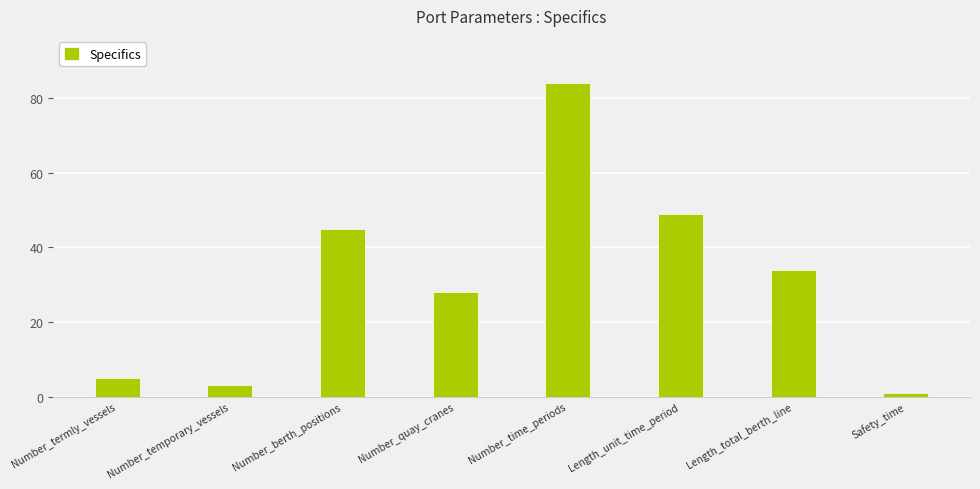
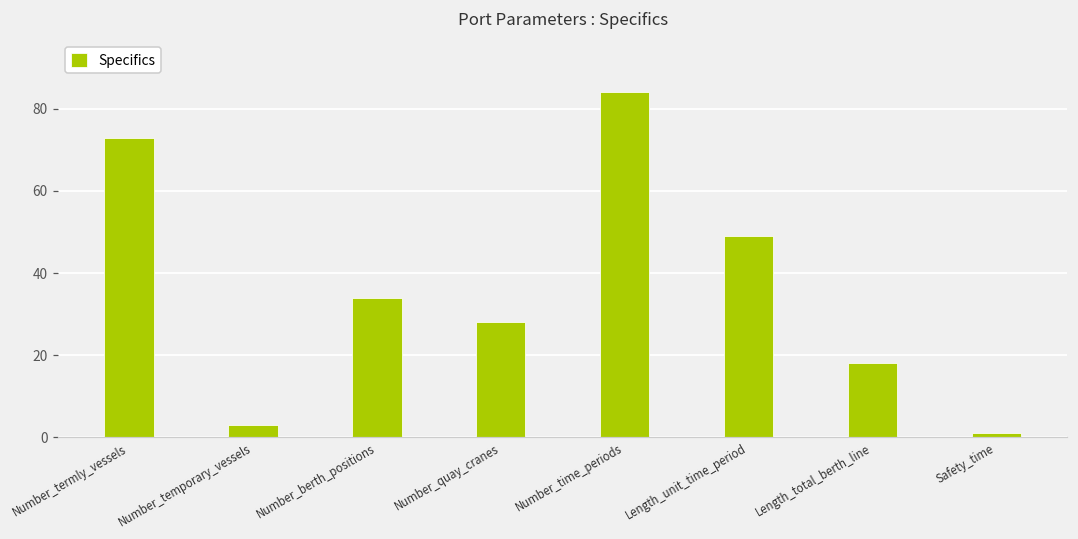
  {
-   "Number_termly_vessels": 5,
+   "Number_termly_vessels": 73,
    "Number_temporary_vessels": 3,
-   "Number_berth_positions": 45,
+   "Number_berth_positions": 34,
    "Number_quay_cranes": 28,
    "Number_time_periods": 84,
    "Length_unit_time_period": 49,
-   "Length_total_berth_line": 34,
+   "Length_total_berth_line": 18,
    "Safety_time": 1
  }
